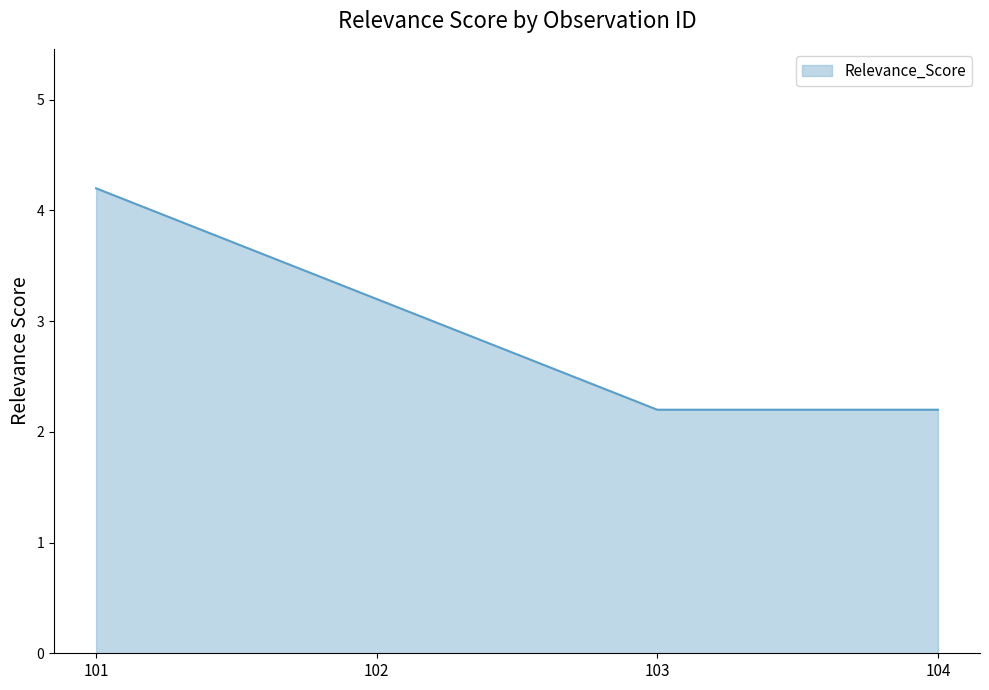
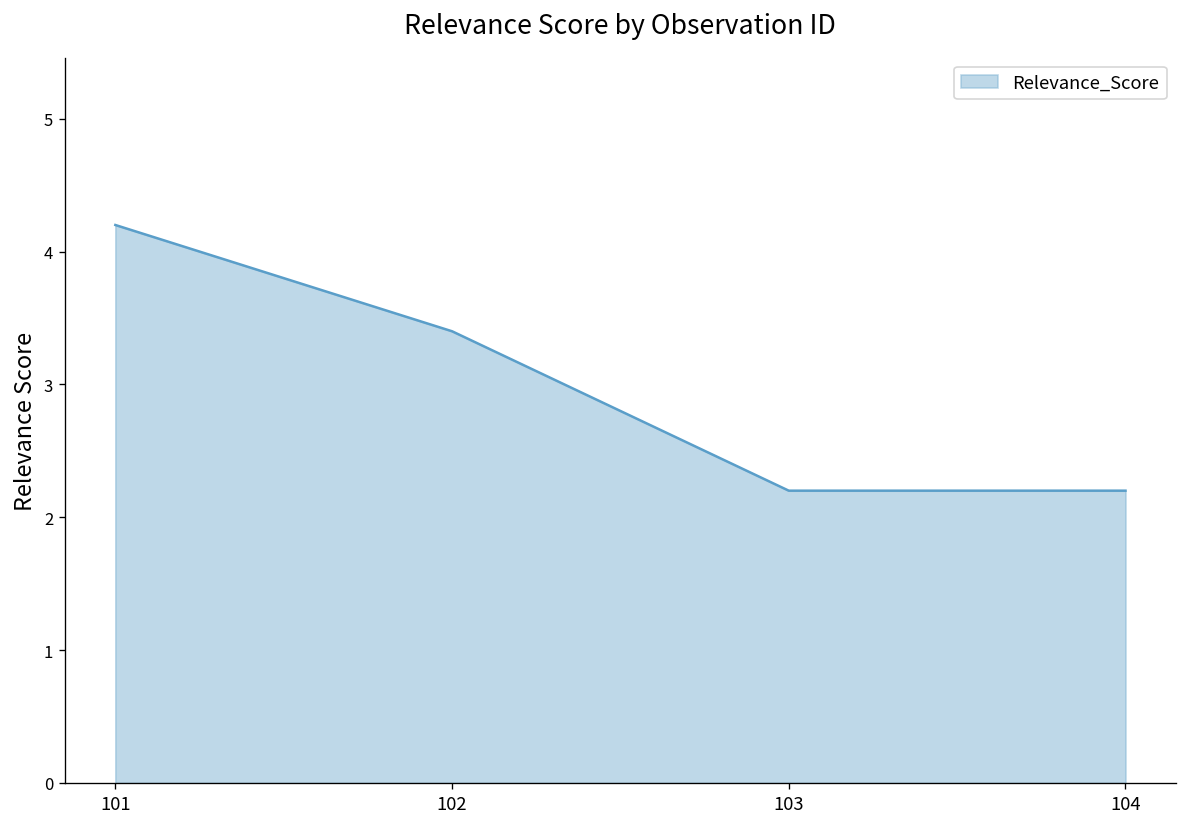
  {
    "101": 4.2,
-   "102": 3.2,
+   "102": 3.4,
    "103": 2.2,
    "104": 2.2
  }
